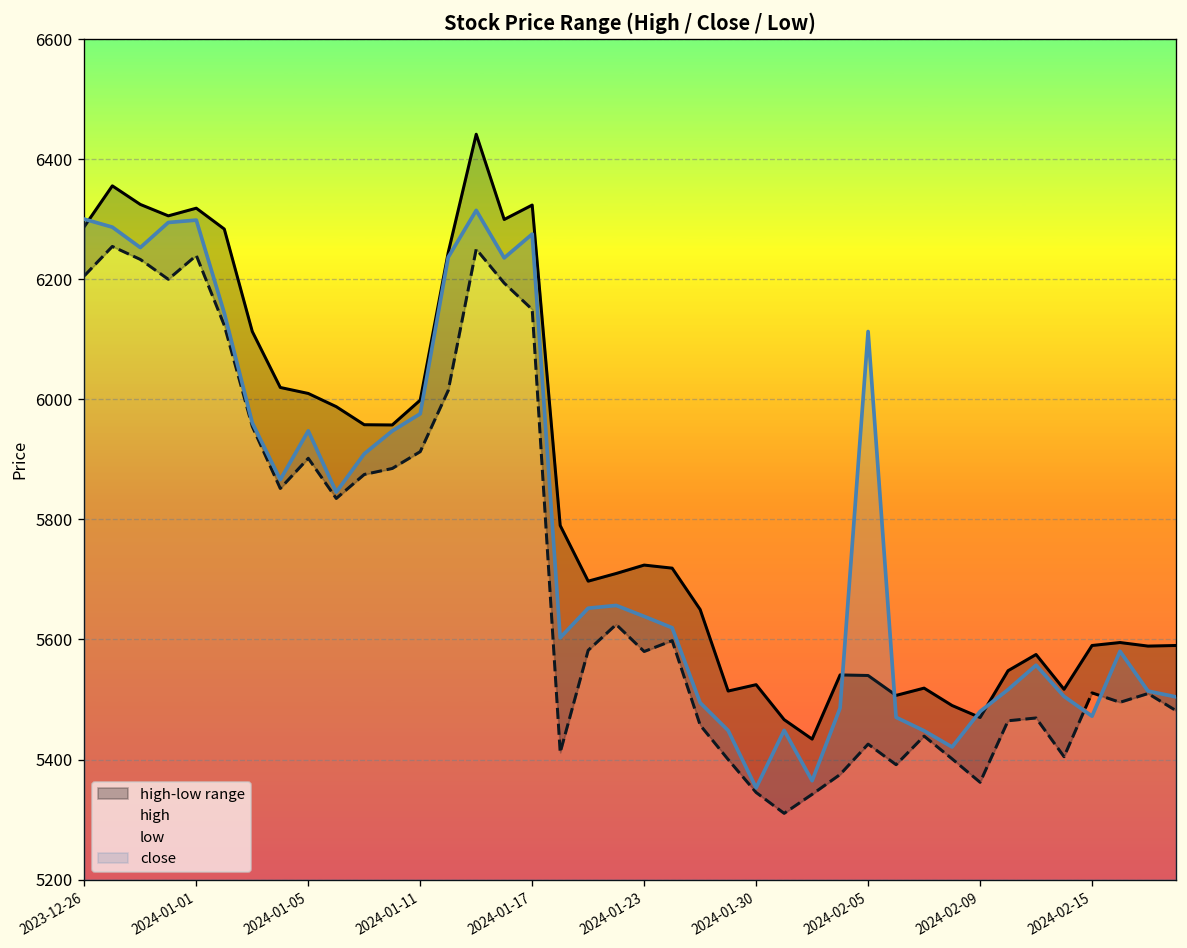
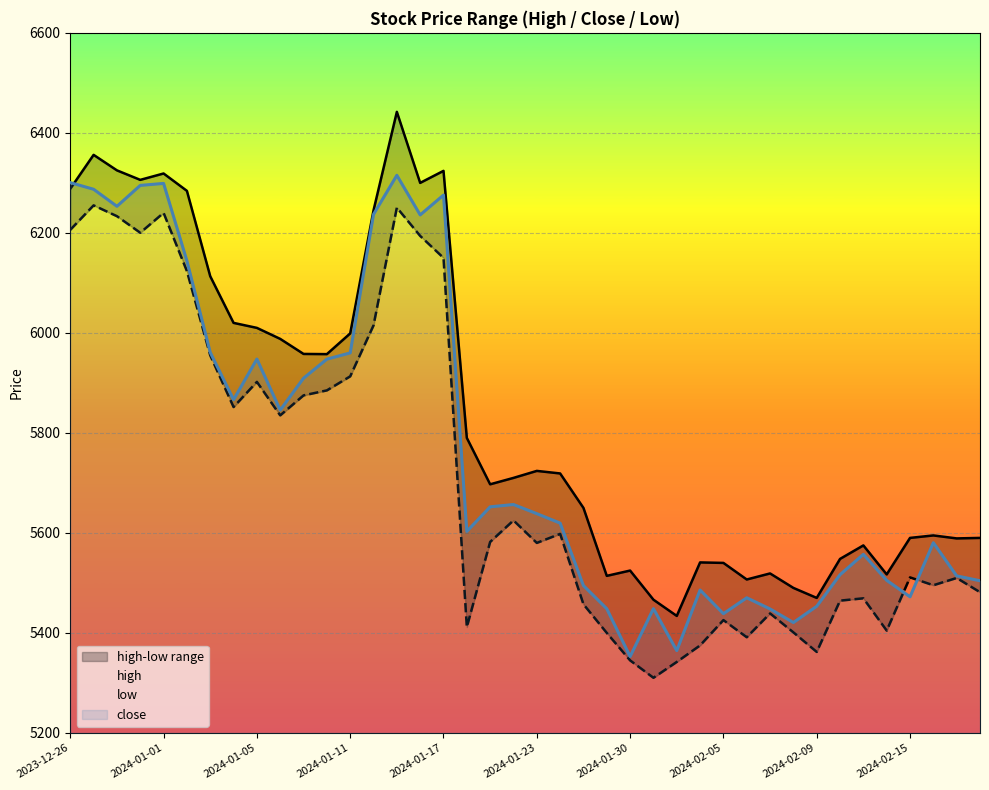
  {
    "close": {
-     "2024-01-11": 5980,
-     "2024-02-05": 6110,
-     "2024-02-09": 5480,
+     "2024-01-11": 5960,
+     "2024-02-05": 5440,
+     "2024-02-09": 5450,
      "2024-02-15": 5470
    }
  }
